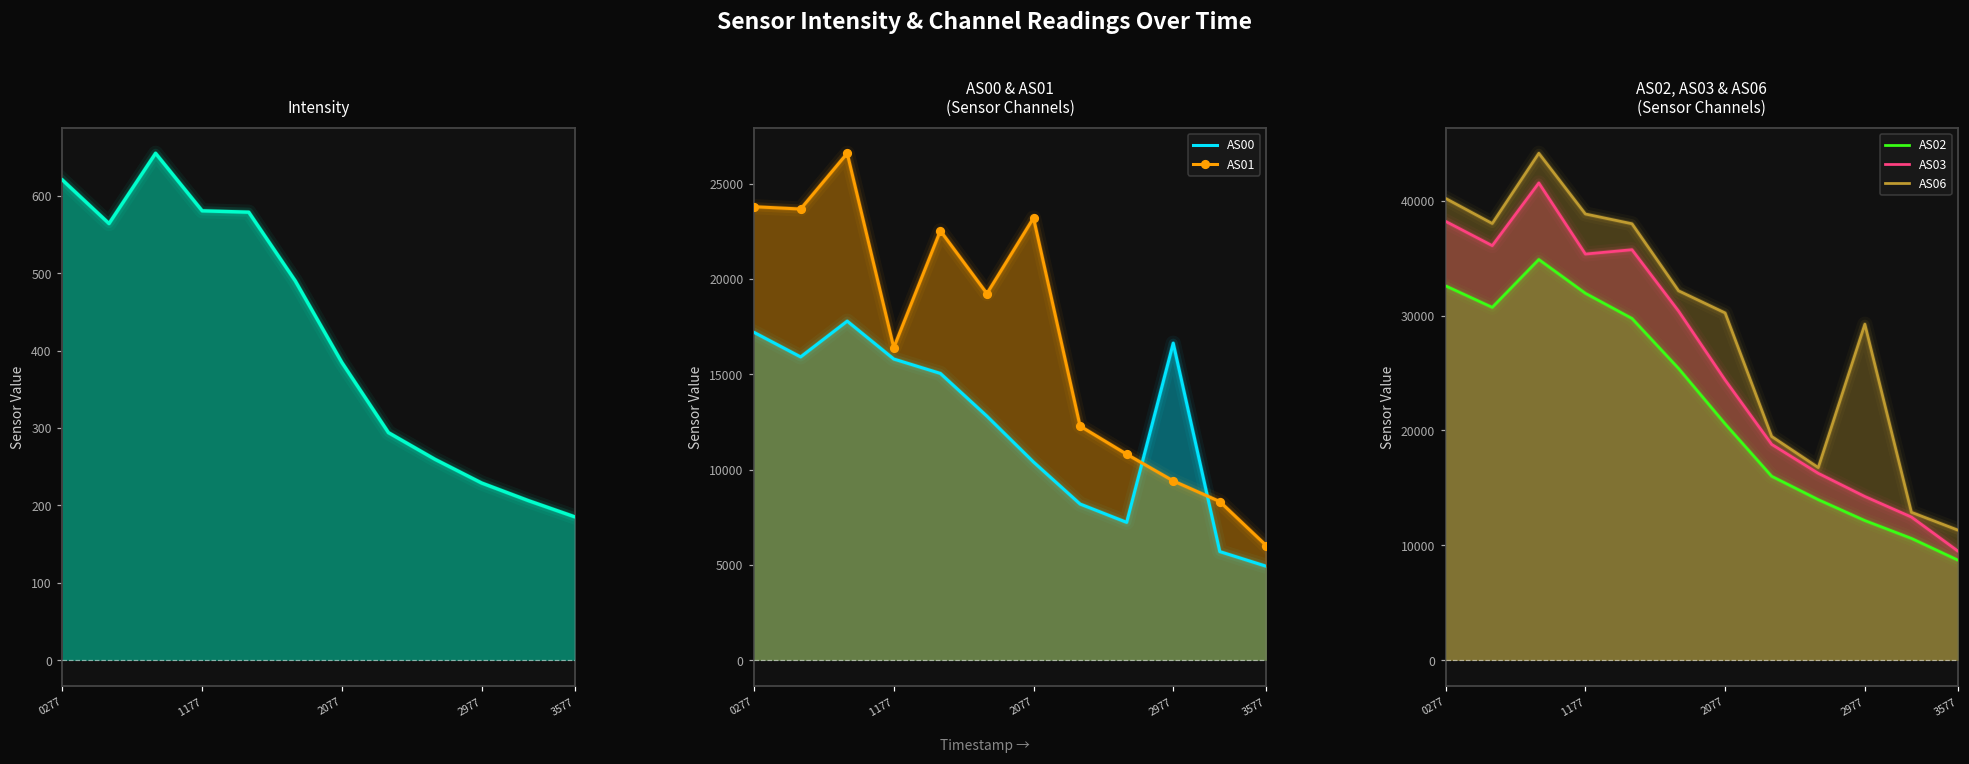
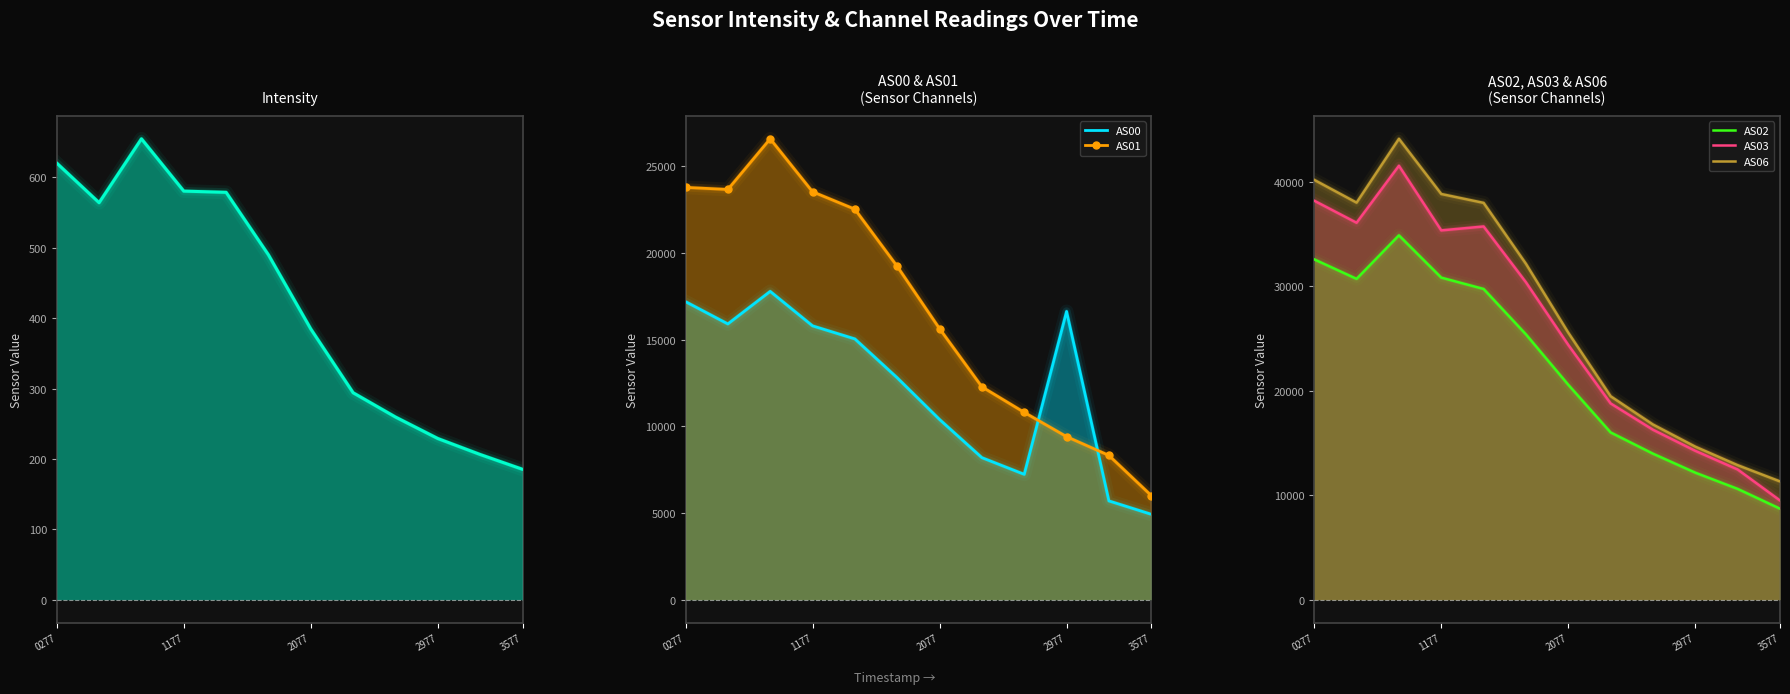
  {
    "Intensity": {
      "0277": 620,
      "1177": 580,
      "2077": 380,
      "2977": 230,
      "3577": 190
    },
    "AS00 & AS01 (Sensor Channels)": {
      "AS00": {
        "0277": 17200,
        "1177": 15800,
        "2077": 10400,
        "2977": 16600,
        "3577": 4900
      },
      "AS01": {
        "0277": 23800,
-       "1177": 16400,
-       "2077": 23200,
+       "1177": 23500,
+       "2077": 15600,
        "2977": 9400,
        "3577": 6000
      }
    },
    "AS02, AS03 & AS06 (Sensor Channels)": {
      "AS02": {
        "0277": 32600,
-       "1177": 31900,
+       "1177": 30800,
        "2077": 20600,
        "2977": 12200,
        "3577": 8700
      },
      "AS03": {
        "0277": 38200,
        "1177": 35400,
        "2077": 24400,
        "2977": 14300,
        "3577": 9500
      },
      "AS06": {
        "0277": 40200,
        "1177": 38800,
-       "2077": 30200,
-       "2977": 29200,
+       "2077": 25600,
+       "2977": 14600,
        "3577": 11300
      }
    }
  }
